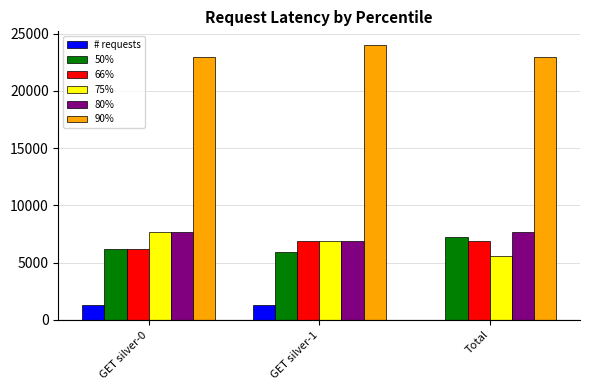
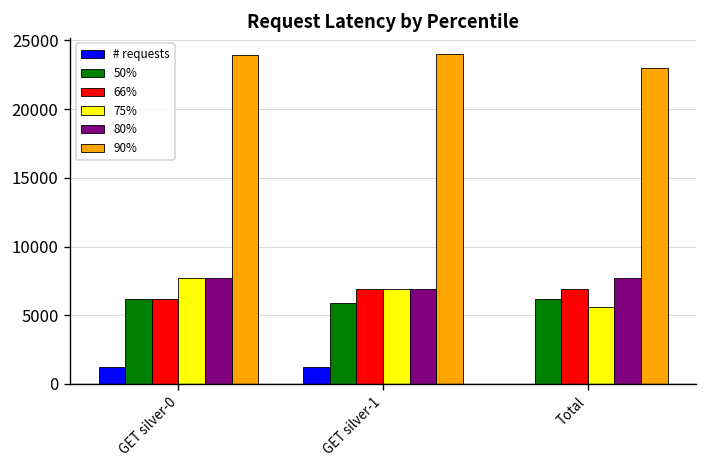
  {
    "# requests": {
      "GET silver-0": 1300,
      "GET silver-1": 1300
    },
    "50%": {
      "GET silver-0": 6200,
      "GET silver-1": 5900,
-     "Total": 7200
+     "Total": 6200
    },
    "66%": {
      "GET silver-0": 6200,
      "GET silver-1": 6900,
      "Total": 6900
    },
    "75%": {
      "GET silver-0": 7700,
      "GET silver-1": 6900,
      "Total": 5600
    },
    "80%": {
      "GET silver-0": 7700,
      "GET silver-1": 6900,
      "Total": 7700
    },
    "90%": {
-     "GET silver-0": 23000,
+     "GET silver-0": 23900,
      "GET silver-1": 24000,
      "Total": 23000
    }
  }
